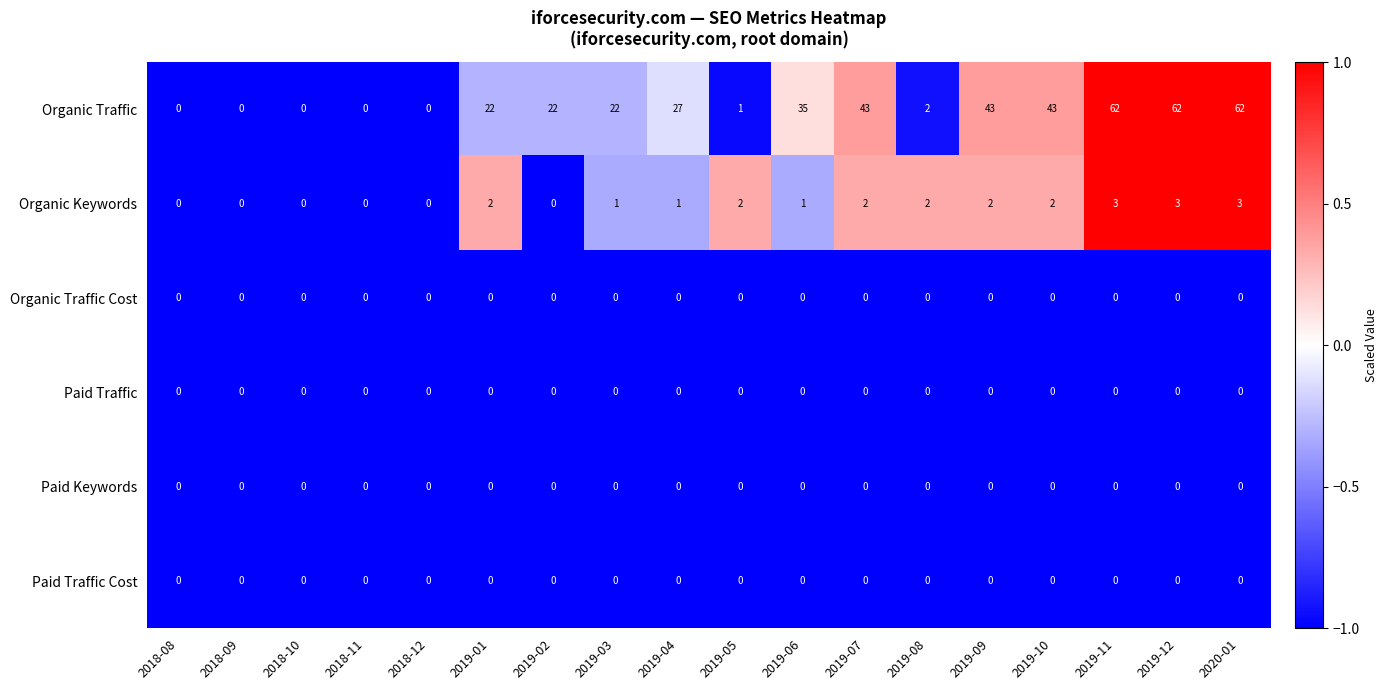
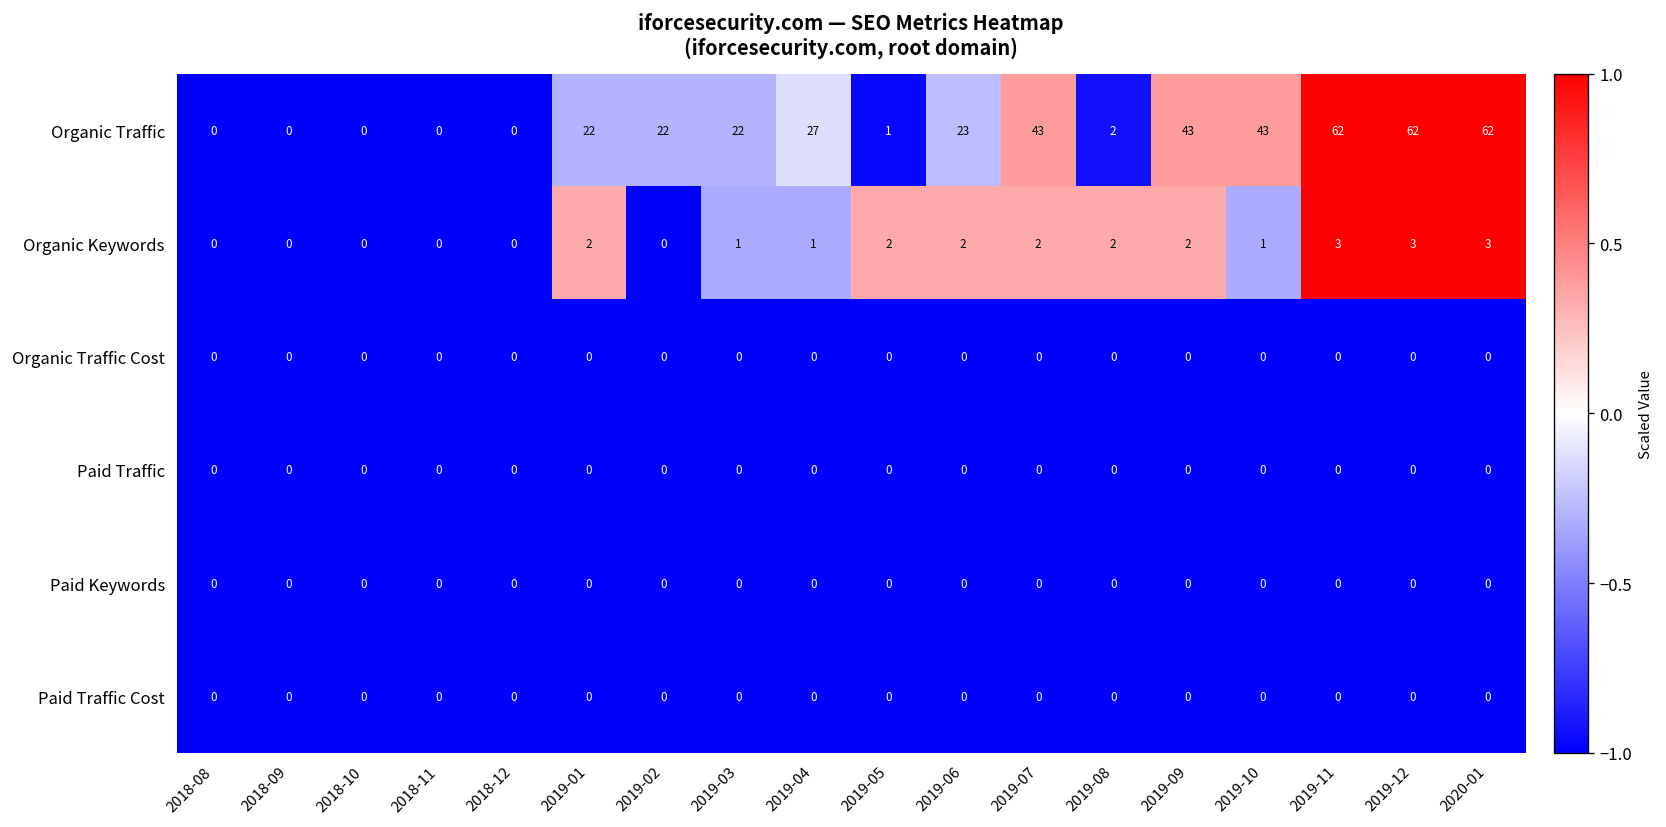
  {
    "Organic Traffic": {
      "2018-08": 0,
      "2018-09": 0,
      "2018-10": 0,
      "2018-11": 0,
      "2018-12": 0,
      "2019-01": 22,
      "2019-02": 22,
      "2019-03": 22,
      "2019-04": 27,
      "2019-05": 1,
-     "2019-06": 35,
+     "2019-06": 23,
      "2019-07": 43,
      "2019-08": 2,
      "2019-09": 43,
      "2019-10": 43,
      "2019-11": 62,
      "2019-12": 62,
      "2020-01": 62
    },
    "Organic Keywords": {
      "2018-08": 0,
      "2018-09": 0,
      "2018-10": 0,
      "2018-11": 0,
      "2018-12": 0,
      "2019-01": 2,
      "2019-02": 0,
      "2019-03": 1,
      "2019-04": 1,
      "2019-05": 2,
-     "2019-06": 1,
+     "2019-06": 2,
      "2019-07": 2,
      "2019-08": 2,
      "2019-09": 2,
-     "2019-10": 2,
+     "2019-10": 1,
      "2019-11": 3,
      "2019-12": 3,
      "2020-01": 3
    },
    "Organic Traffic Cost": {
      "2018-08": 0,
      "2018-09": 0,
      "2018-10": 0,
      "2018-11": 0,
      "2018-12": 0,
      "2019-01": 0,
      "2019-02": 0,
      "2019-03": 0,
      "2019-04": 0,
      "2019-05": 0,
      "2019-06": 0,
      "2019-07": 0,
      "2019-08": 0,
      "2019-09": 0,
      "2019-10": 0,
      "2019-11": 0,
      "2019-12": 0,
      "2020-01": 0
    },
    "Paid Traffic": {
      "2018-08": 0,
      "2018-09": 0,
      "2018-10": 0,
      "2018-11": 0,
      "2018-12": 0,
      "2019-01": 0,
      "2019-02": 0,
      "2019-03": 0,
      "2019-04": 0,
      "2019-05": 0,
      "2019-06": 0,
      "2019-07": 0,
      "2019-08": 0,
      "2019-09": 0,
      "2019-10": 0,
      "2019-11": 0,
      "2019-12": 0,
      "2020-01": 0
    },
    "Paid Keywords": {
      "2018-08": 0,
      "2018-09": 0,
      "2018-10": 0,
      "2018-11": 0,
      "2018-12": 0,
      "2019-01": 0,
      "2019-02": 0,
      "2019-03": 0,
      "2019-04": 0,
      "2019-05": 0,
      "2019-06": 0,
      "2019-07": 0,
      "2019-08": 0,
      "2019-09": 0,
      "2019-10": 0,
      "2019-11": 0,
      "2019-12": 0,
      "2020-01": 0
    },
    "Paid Traffic Cost": {
      "2018-08": 0,
      "2018-09": 0,
      "2018-10": 0,
      "2018-11": 0,
      "2018-12": 0,
      "2019-01": 0,
      "2019-02": 0,
      "2019-03": 0,
      "2019-04": 0,
      "2019-05": 0,
      "2019-06": 0,
      "2019-07": 0,
      "2019-08": 0,
      "2019-09": 0,
      "2019-10": 0,
      "2019-11": 0,
      "2019-12": 0,
      "2020-01": 0
    }
  }
